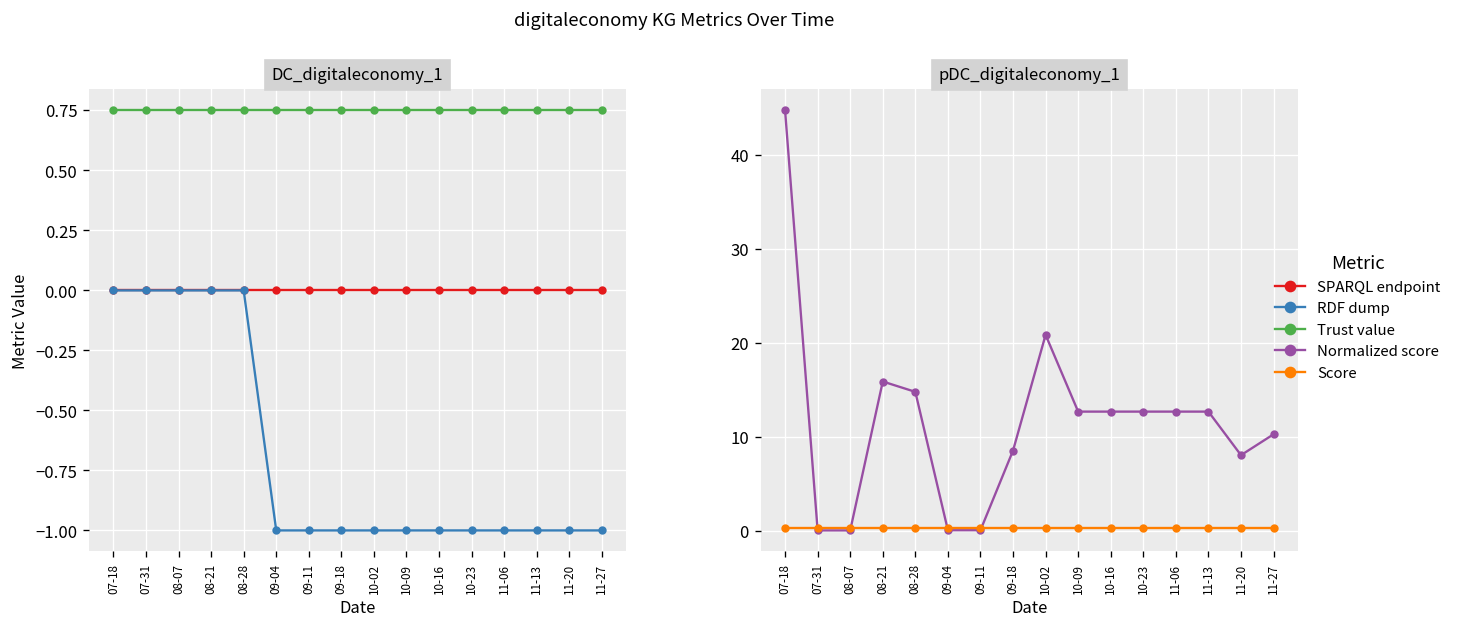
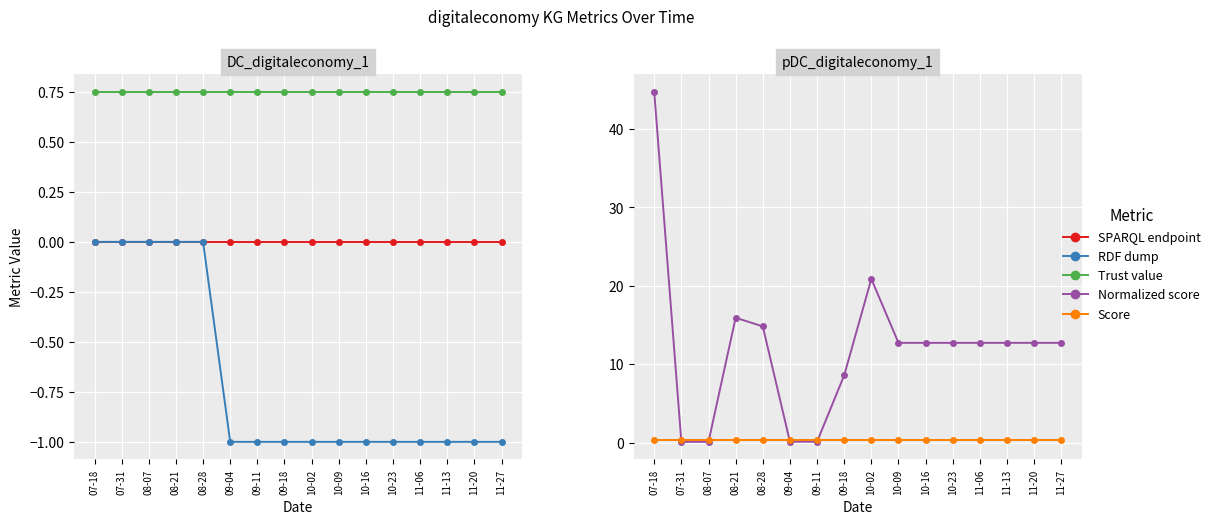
  {
    "DC_digitaleconomy_1": {
      "SPARQL endpoint": {
        "09-04": 0.00,
        "09-11": 0.00,
        "09-18": 0.00,
        "10-02": 0.00,
        "10-09": 0.00,
        "10-16": 0.00,
        "10-23": 0.00,
        "11-06": 0.00,
        "11-13": 0.00,
        "11-20": 0.00,
        "11-27": 0.00
      },
      "RDF dump": {
        "09-04": -1.00,
        "09-11": -1.00,
        "09-18": -1.00,
        "10-02": -1.00,
        "10-09": -1.00,
        "10-16": -1.00,
        "10-23": -1.00,
        "11-06": -1.00,
        "11-13": -1.00,
        "11-20": -1.00,
        "11-27": -1.00
      },
      "Trust value": {
        "07-18": 0.75,
        "07-31": 0.75,
        "08-07": 0.75,
        "08-21": 0.75,
        "08-28": 0.75,
        "09-04": 0.75,
        "09-11": 0.75,
        "09-18": 0.75,
        "10-02": 0.75,
        "10-09": 0.75,
        "10-16": 0.75,
        "10-23": 0.75,
        "11-06": 0.75,
        "11-13": 0.75,
        "11-20": 0.75,
        "11-27": 0.75
      }
    },
    "pDC_digitaleconomy_1": {
      "Normalized score": {
        "07-18": 45,
        "08-21": 16,
        "08-28": 15,
        "09-18": 9,
        "10-02": 21,
        "10-09": 13,
        "10-16": 13,
        "10-23": 13,
        "11-06": 13,
        "11-13": 13,
-       "11-20": 8,
-       "11-27": 10
+       "11-20": 13,
+       "11-27": 13
      },
      "Score": {
        "07-18": 0,
        "08-21": 0,
        "08-28": 0,
        "09-18": 0,
        "10-02": 0,
        "10-09": 0,
        "10-16": 0,
        "10-23": 0,
        "11-06": 0,
        "11-13": 0,
        "11-20": 0,
        "11-27": 0
      }
    }
  }
